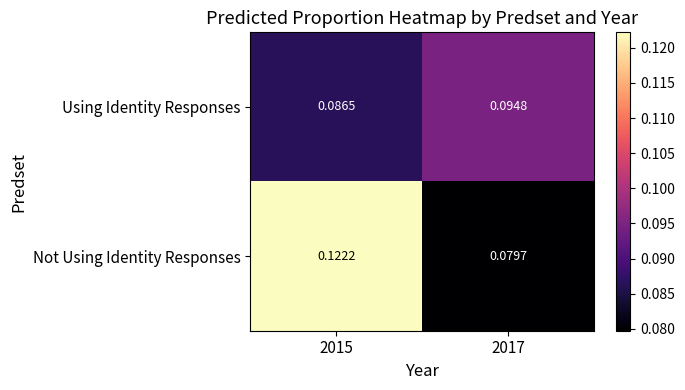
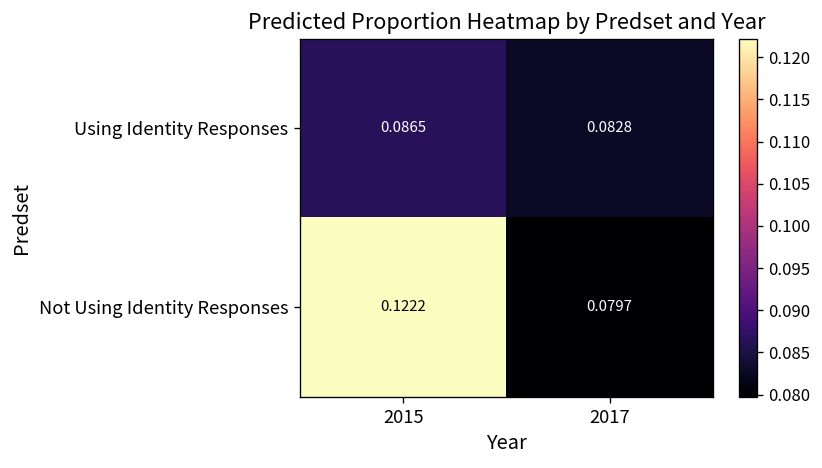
  {
    "Using Identity Responses": {
      "2015": 0.0865,
-     "2017": 0.0948
+     "2017": 0.0828
    },
    "Not Using Identity Responses": {
      "2015": 0.1222,
      "2017": 0.0797
    }
  }
